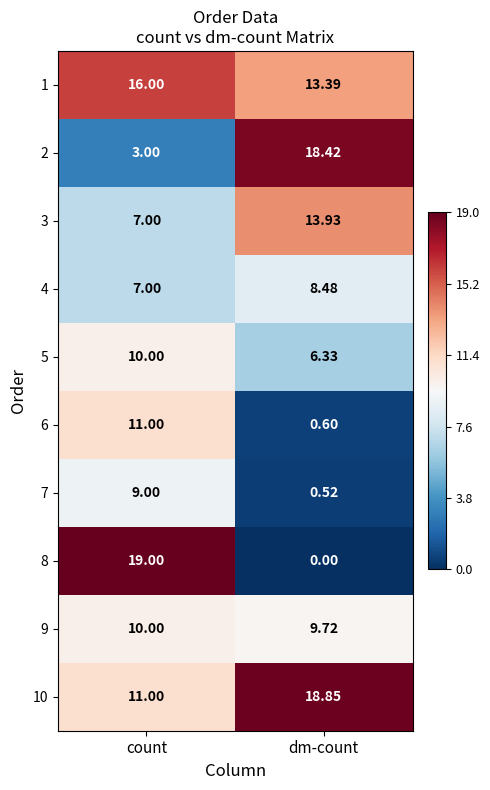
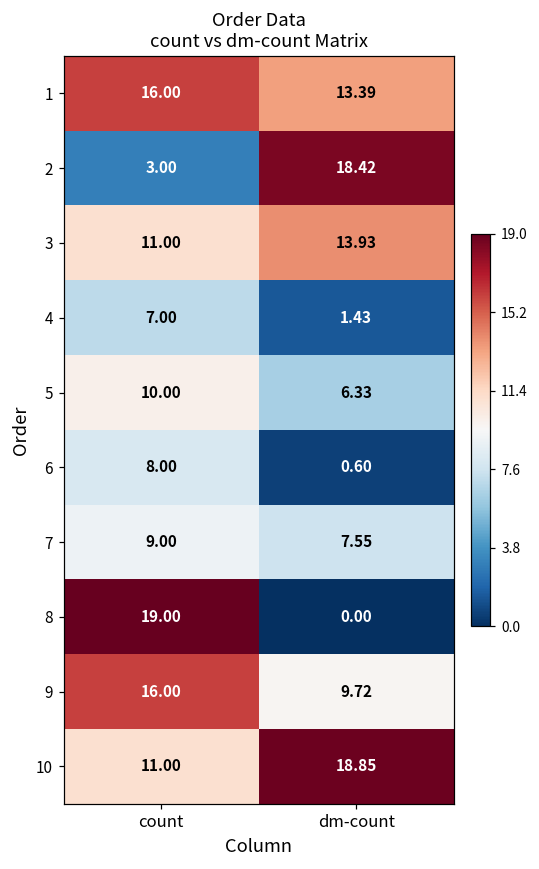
  {
    "1": {
      "count": 16.00,
      "dm-count": 13.39
    },
    "2": {
      "count": 3.00,
      "dm-count": 18.42
    },
    "3": {
-     "count": 7.00,
+     "count": 11.00,
      "dm-count": 13.93
    },
    "4": {
      "count": 7.00,
-     "dm-count": 8.48
+     "dm-count": 1.43
    },
    "5": {
      "count": 10.00,
      "dm-count": 6.33
    },
    "6": {
-     "count": 11.00,
+     "count": 8.00,
      "dm-count": 0.60
    },
    "7": {
      "count": 9.00,
-     "dm-count": 0.52
+     "dm-count": 7.55
    },
    "8": {
      "count": 19.00,
      "dm-count": 0.00
    },
    "9": {
-     "count": 10.00,
+     "count": 16.00,
      "dm-count": 9.72
    },
    "10": {
      "count": 11.00,
      "dm-count": 18.85
    }
  }
